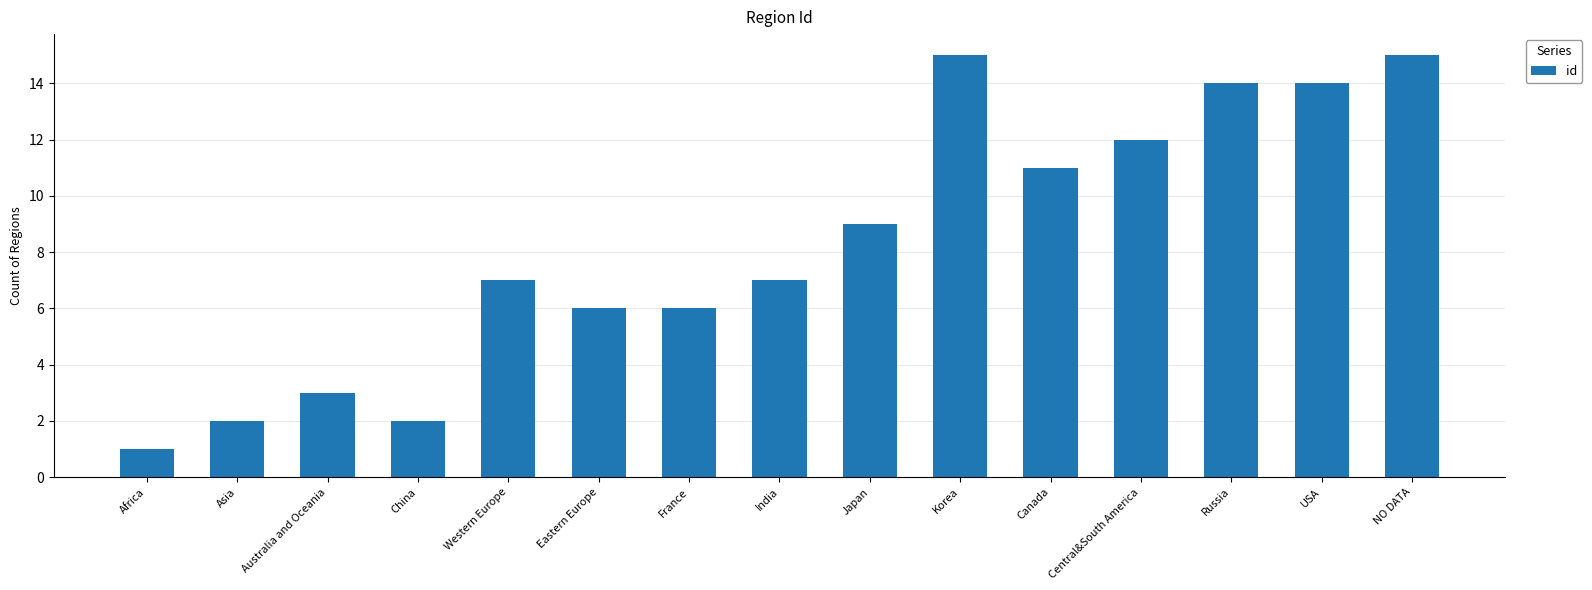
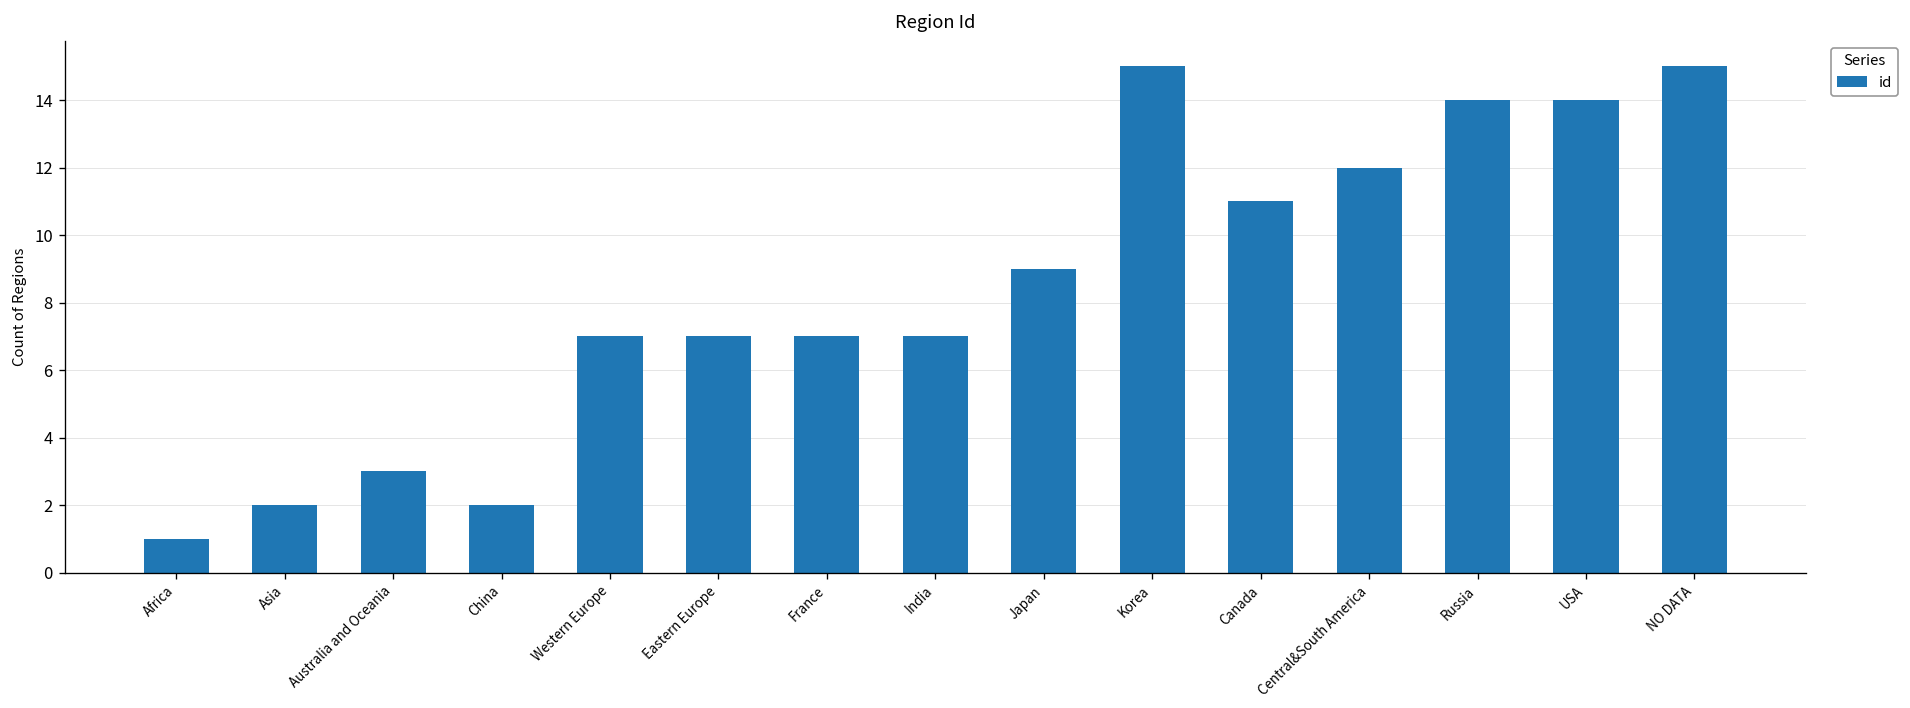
  {
    "Africa": 1,
    "Asia": 2,
    "Australia and Oceania": 3,
    "China": 2,
    "Western Europe": 7,
-   "Eastern Europe": 6,
-   "France": 6,
+   "Eastern Europe": 7,
+   "France": 7,
    "India": 7,
    "Japan": 9,
    "Korea": 15,
    "Canada": 11,
    "Central&South America": 12,
    "Russia": 14,
    "USA": 14,
    "NO DATA": 15
  }
